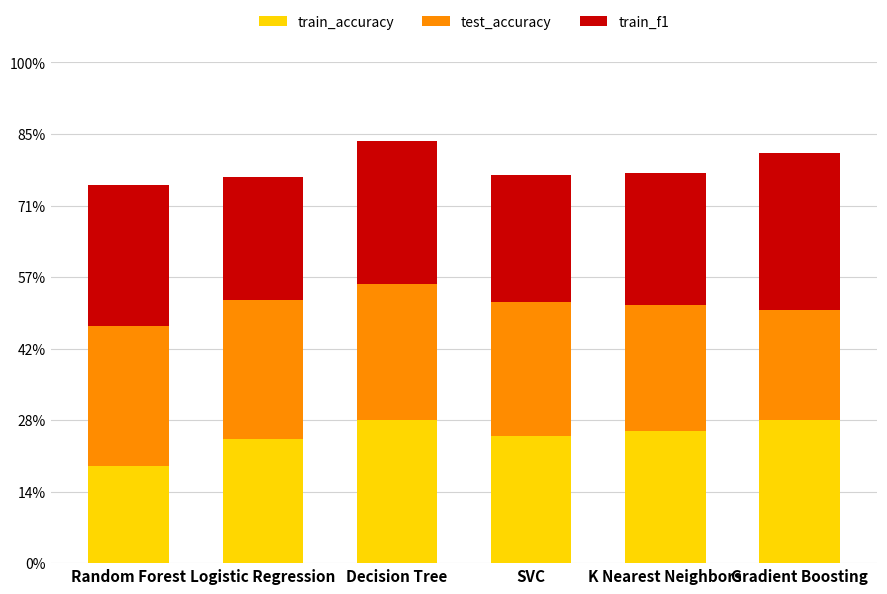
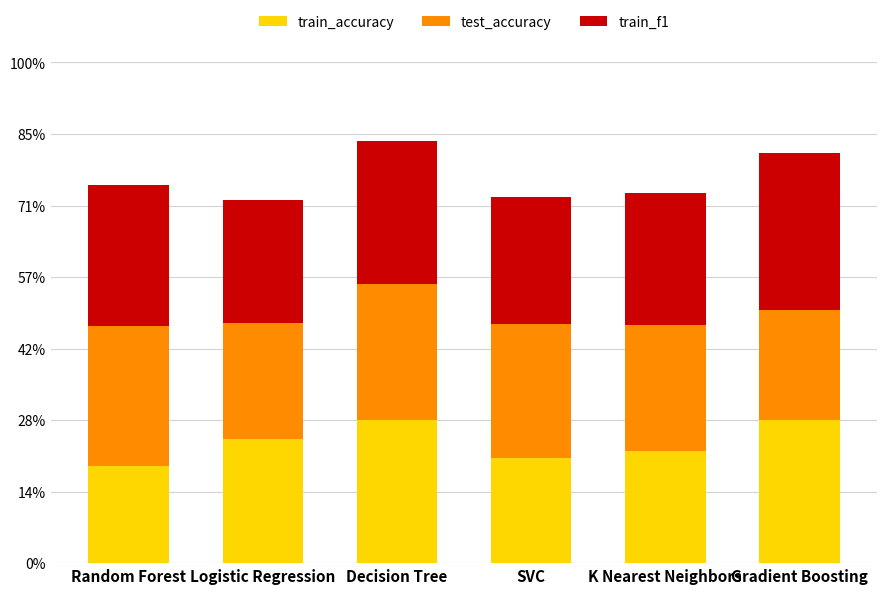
  {
    "train_accuracy": {
      "Random Forest": "19%",
      "Logistic Regression": "25%",
      "Decision Tree": "29%",
-     "SVC": "25%",
-     "K Nearest Neighbors": "26%",
+     "SVC": "21%",
+     "K Nearest Neighbors": "22%",
      "Gradient Boosting": "29%"
    },
    "test_accuracy": {
      "Random Forest": "28%",
-     "Logistic Regression": "28%",
+     "Logistic Regression": "23%",
      "Decision Tree": "27%",
      "SVC": "27%",
      "K Nearest Neighbors": "25%",
      "Gradient Boosting": "22%"
    },
    "train_f1": {
      "Random Forest": "28%",
      "Logistic Regression": "25%",
      "Decision Tree": "29%",
      "SVC": "25%",
      "K Nearest Neighbors": "26%",
      "Gradient Boosting": "31%"
    }
  }
